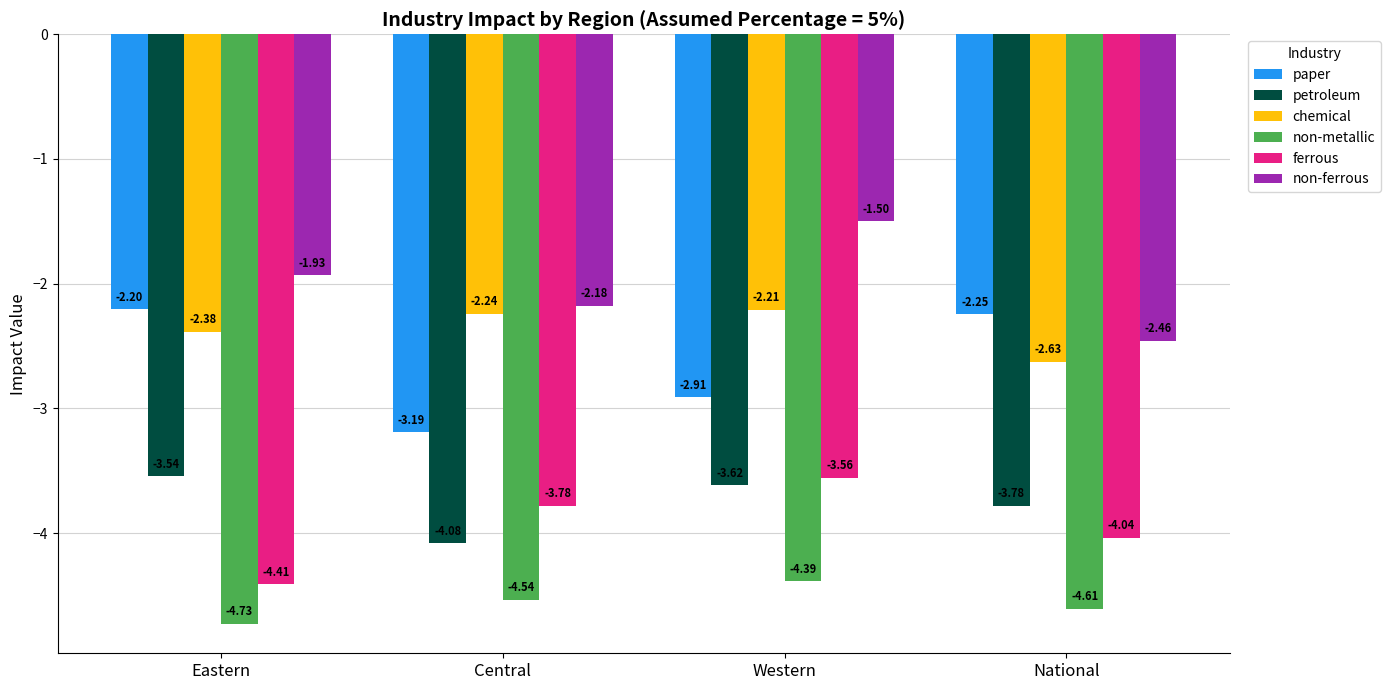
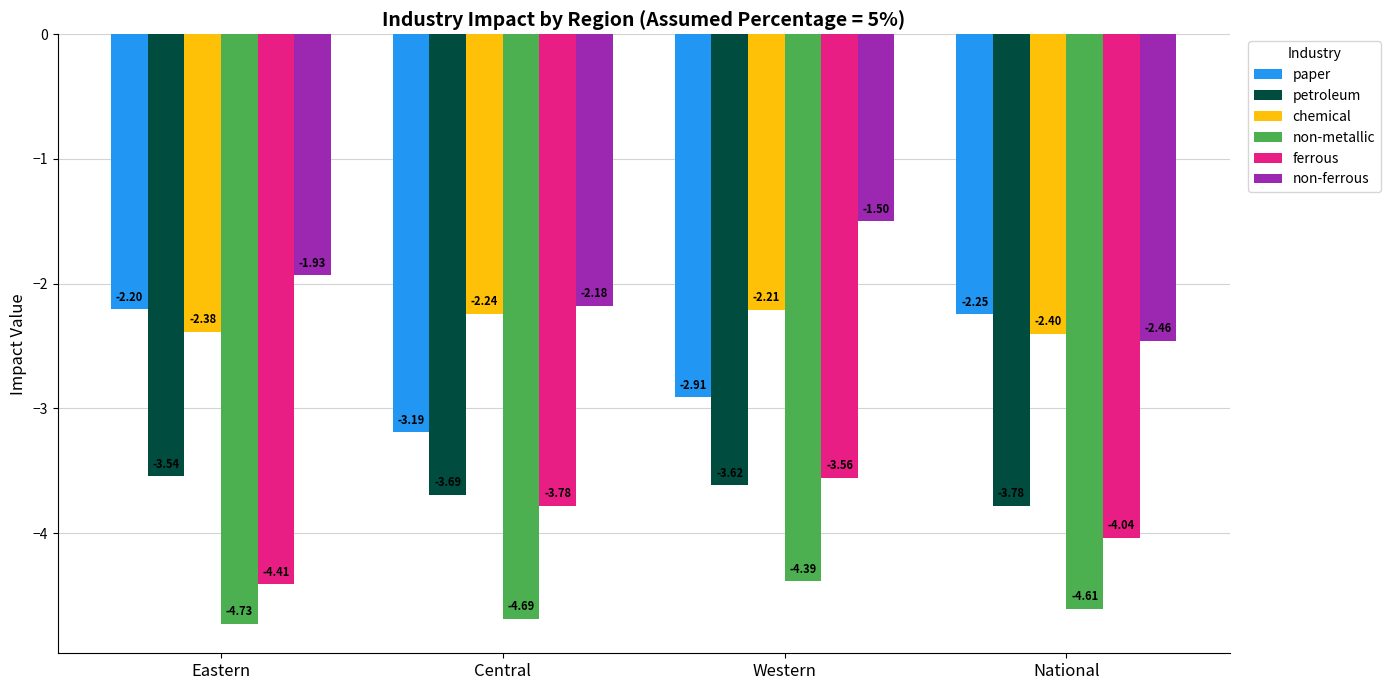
  {
    "paper": {
      "Eastern": -2.20,
      "Central": -3.19,
      "Western": -2.91,
      "National": -2.25
    },
    "petroleum": {
      "Eastern": -3.54,
-     "Central": -4.08,
+     "Central": -3.69,
      "Western": -3.62,
      "National": -3.78
    },
    "chemical": {
      "Eastern": -2.38,
      "Central": -2.24,
      "Western": -2.21,
-     "National": -2.63
+     "National": -2.40
    },
    "non-metallic": {
      "Eastern": -4.73,
-     "Central": -4.54,
+     "Central": -4.69,
      "Western": -4.39,
      "National": -4.61
    },
    "ferrous": {
      "Eastern": -4.41,
      "Central": -3.78,
      "Western": -3.56,
      "National": -4.04
    },
    "non-ferrous": {
      "Eastern": -1.93,
      "Central": -2.18,
      "Western": -1.50,
      "National": -2.46
    }
  }
